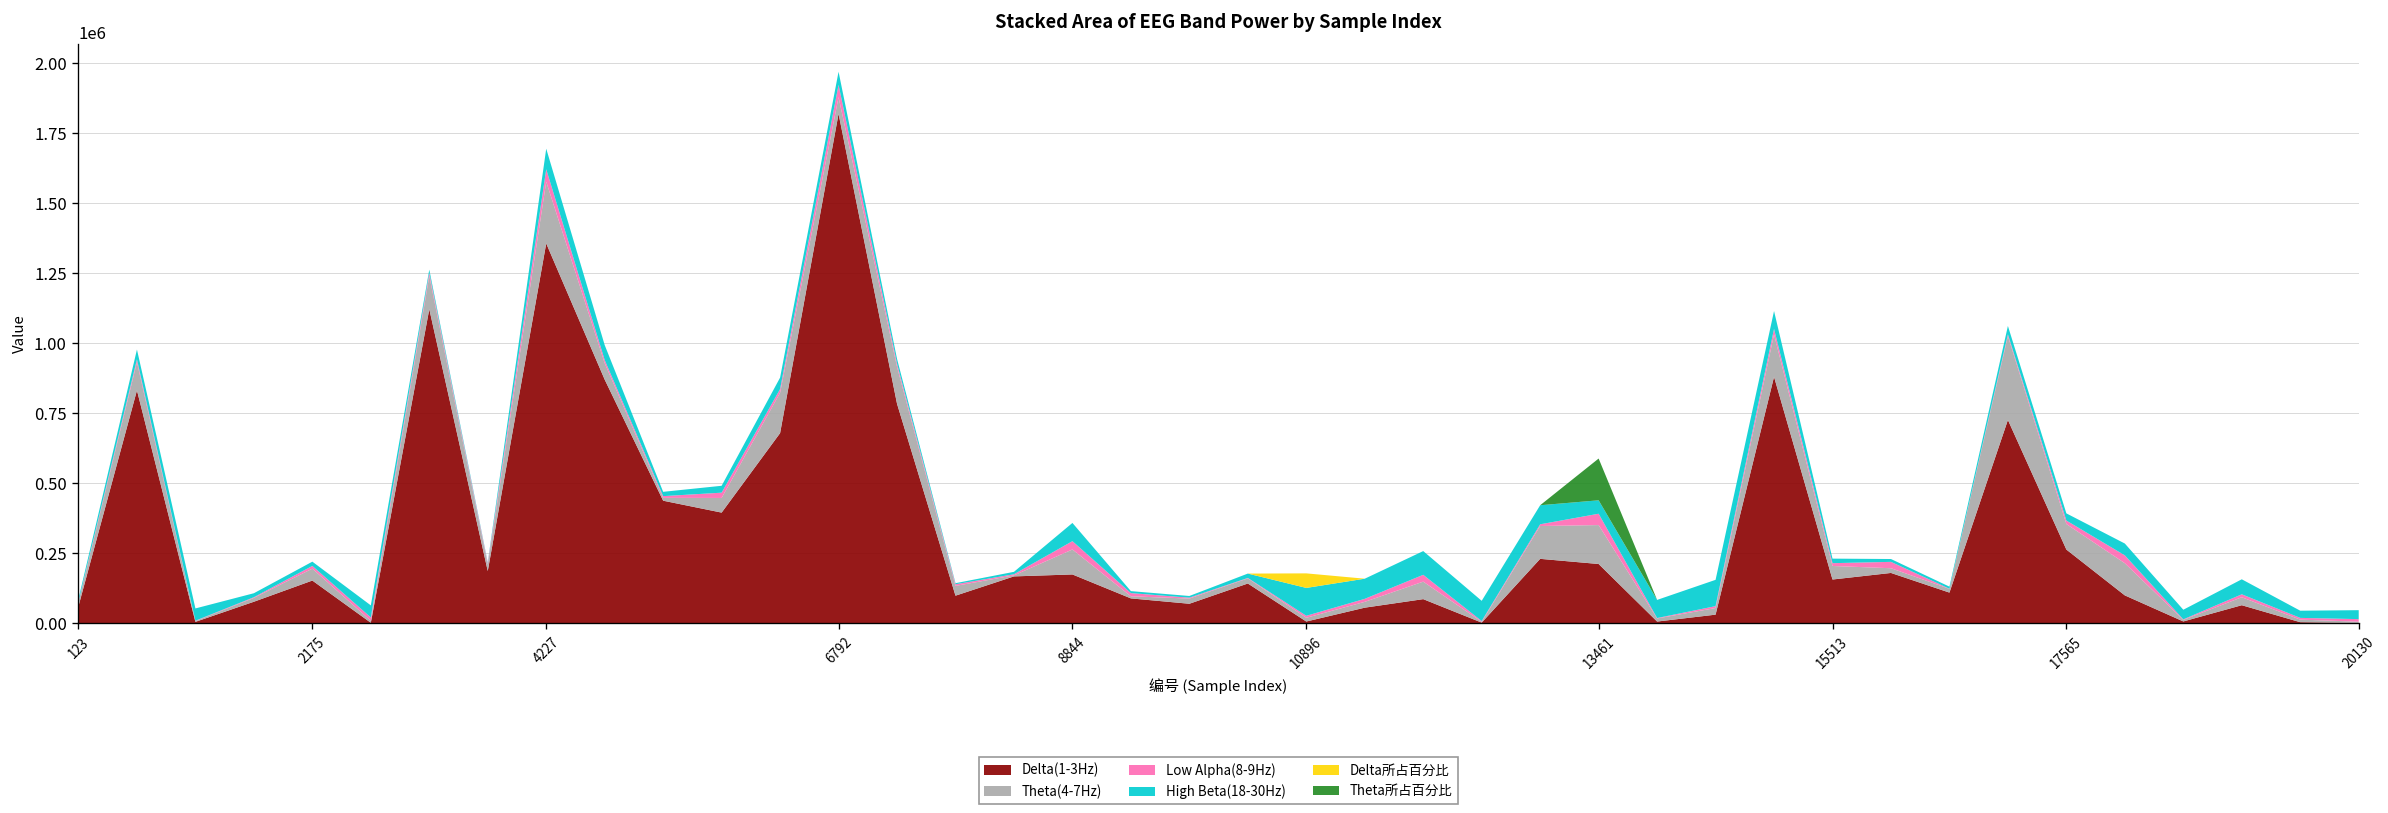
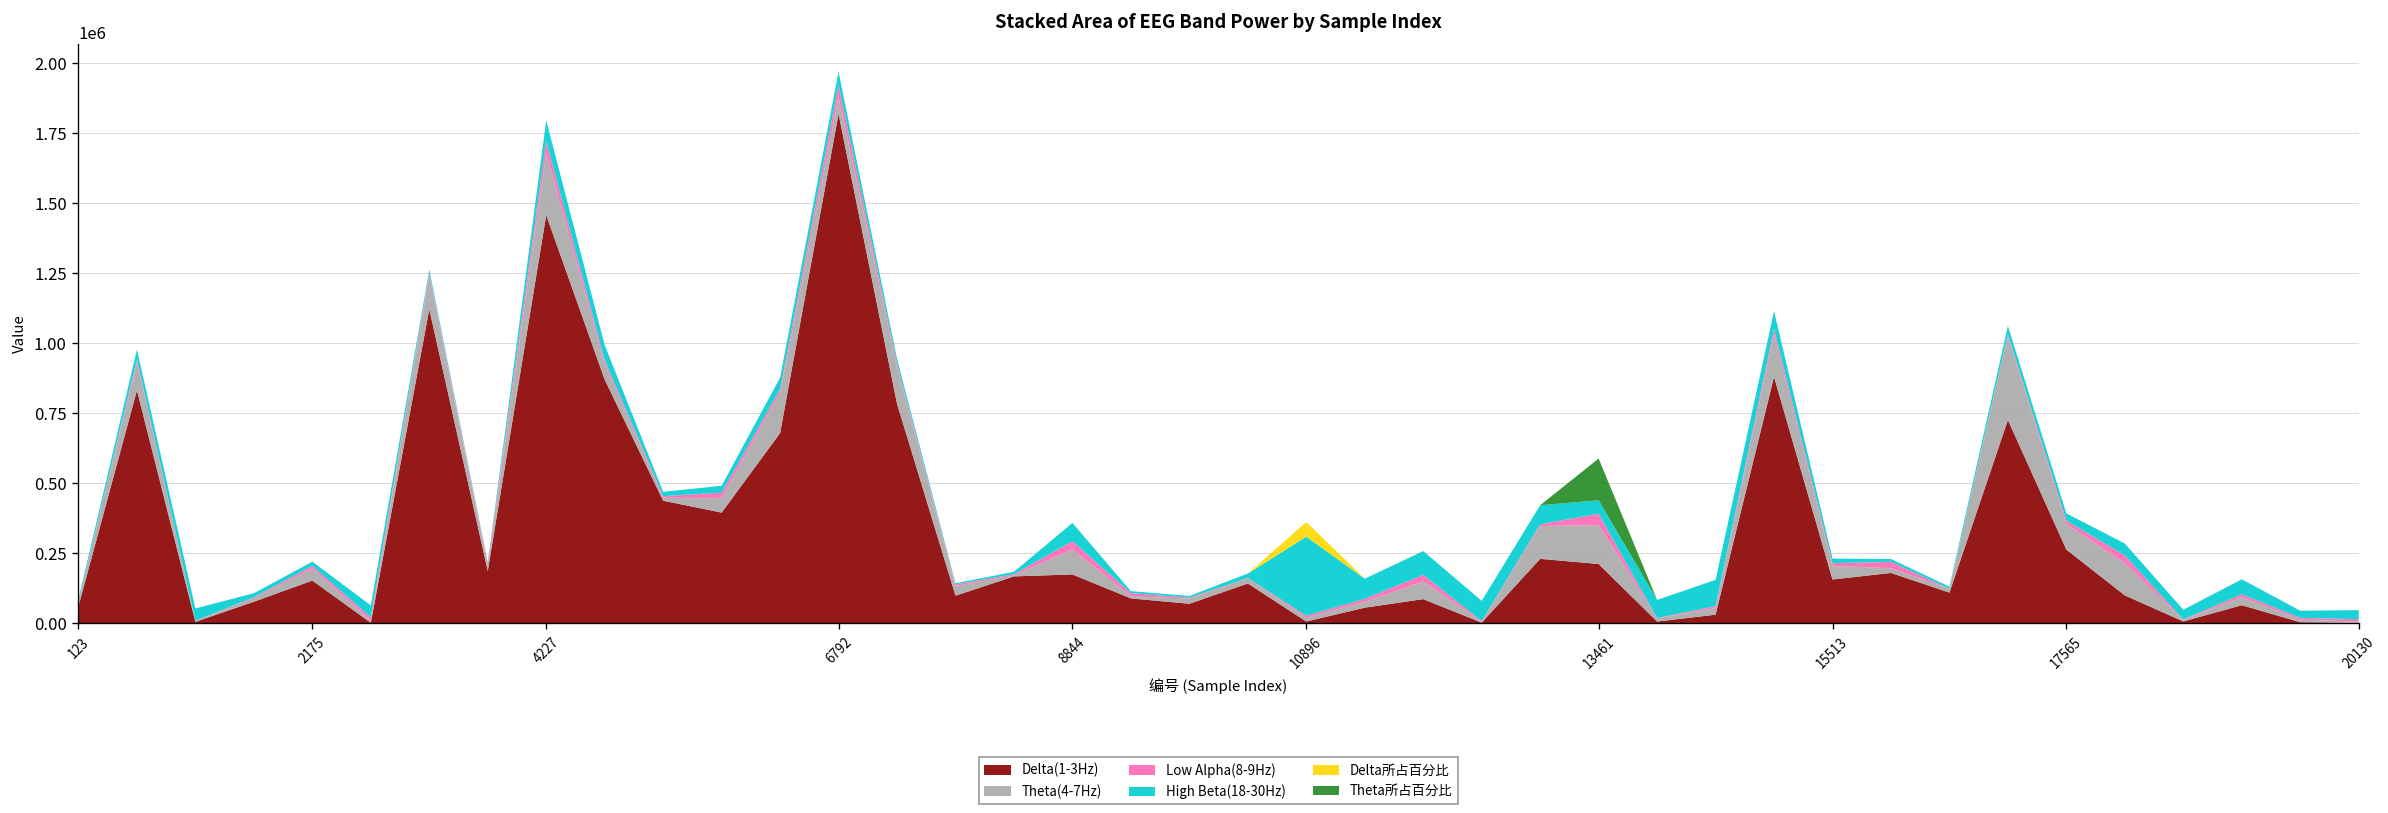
  {
    "Delta(1-3Hz)": {
      "123": 60000,
      "2175": 150000,
-     "4227": 1360000,
+     "4227": 1460000,
      "6792": 1820000,
      "8844": 170000,
      "13461": 210000,
      "15513": 160000,
      "17565": 260000
    },
    "Theta(4-7Hz)": {
      "4227": 220000,
      "6792": 60000,
      "8844": 90000,
      "13461": 140000,
      "17565": 90000
    },
    "Low Alpha(8-9Hz)": {
      "4227": 40000,
      "6792": 40000,
      "8844": 30000,
      "13461": 40000,
      "17565": 10000
    },
    "High Beta(18-30Hz)": {
-     "10896": 100000
+     "10896": 280000
    },
    "Theta所占百分比": {
      "13461": 150000
    }
  }
